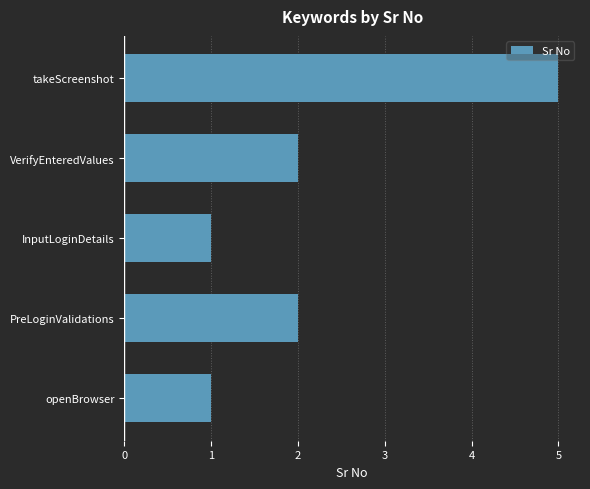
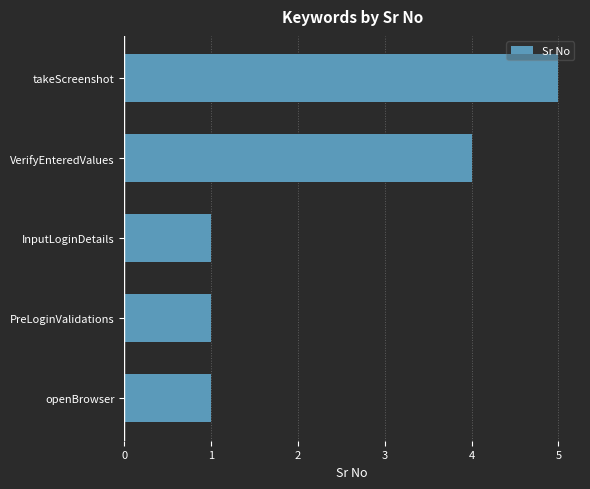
  {
    "takeScreenshot": 5,
-   "VerifyEnteredValues": 2,
+   "VerifyEnteredValues": 4,
    "InputLoginDetails": 1,
-   "PreLoginValidations": 2,
+   "PreLoginValidations": 1,
    "openBrowser": 1
  }
